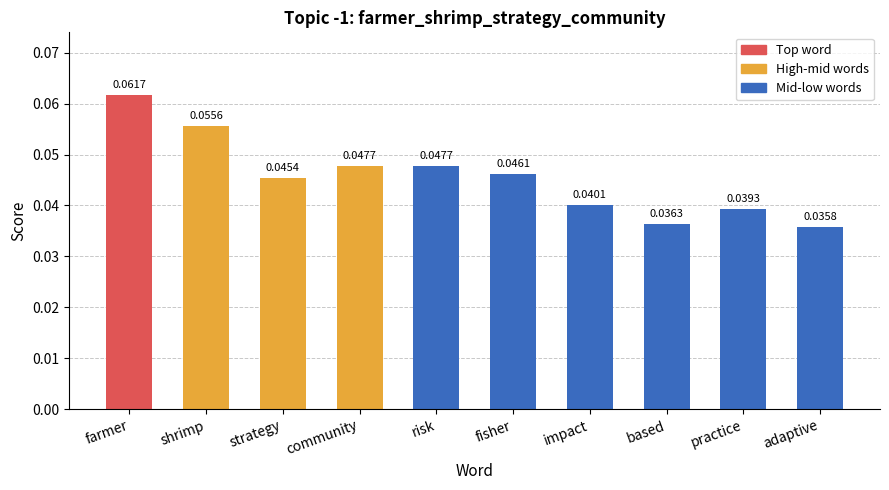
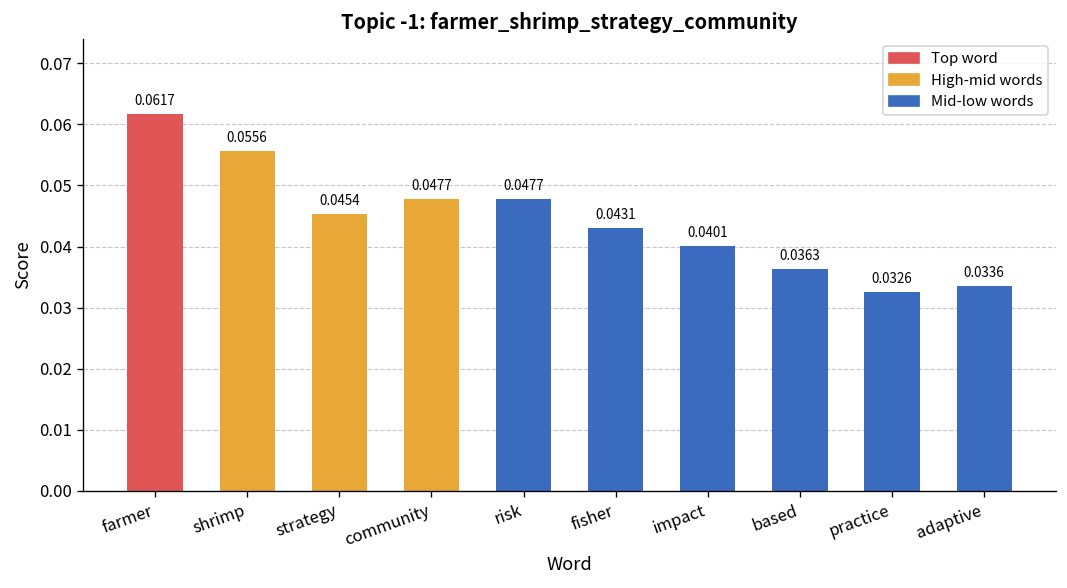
  {
    "farmer": 0.0617,
    "shrimp": 0.0556,
    "strategy": 0.0454,
    "community": 0.0477,
    "risk": 0.0477,
-   "fisher": 0.0461,
+   "fisher": 0.0431,
    "impact": 0.0401,
    "based": 0.0363,
-   "practice": 0.0393,
-   "adaptive": 0.0358
+   "practice": 0.0326,
+   "adaptive": 0.0336
  }
